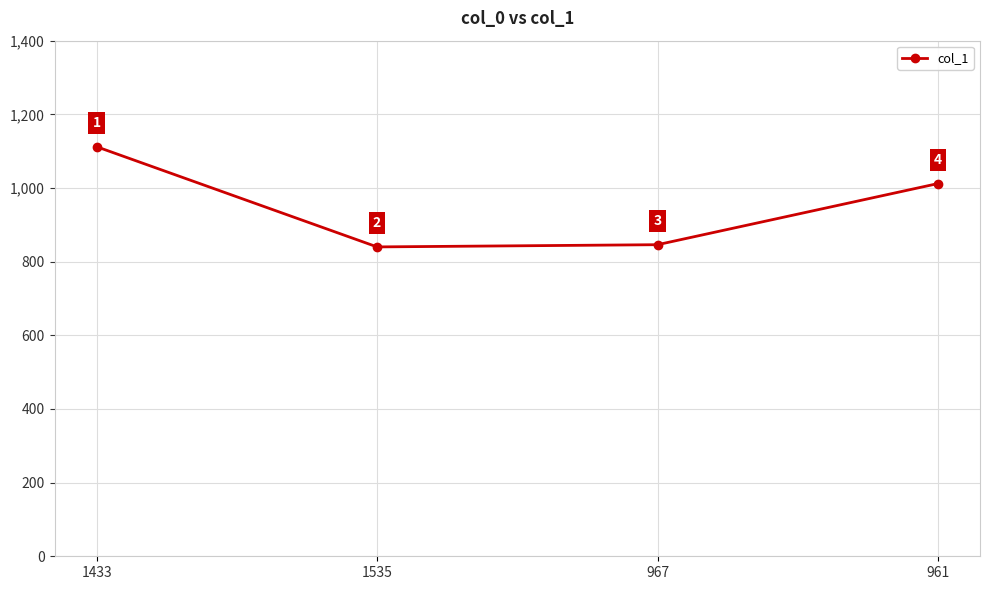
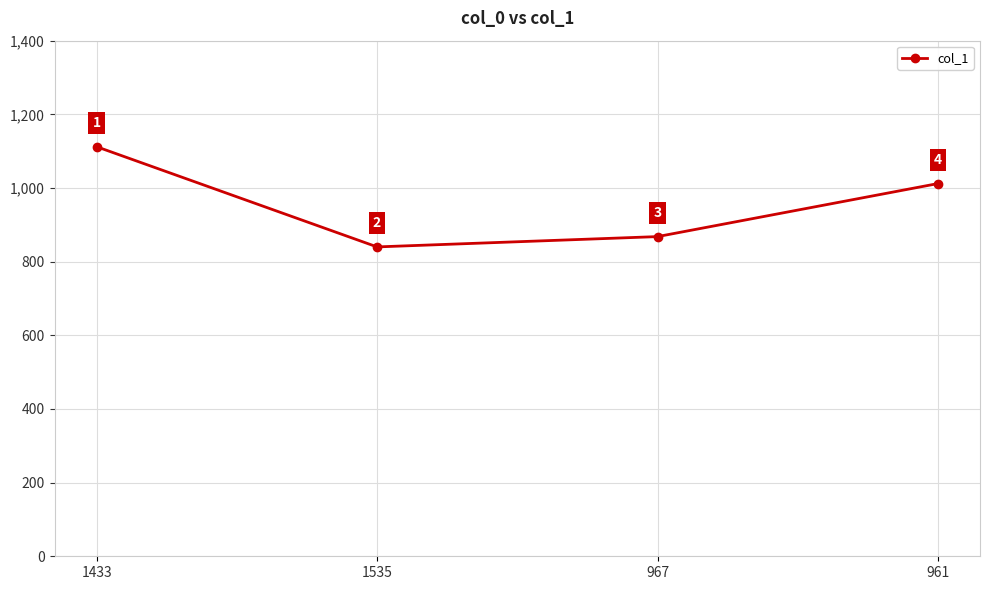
  {
-   "967": 850
+   "967": 870
  }
